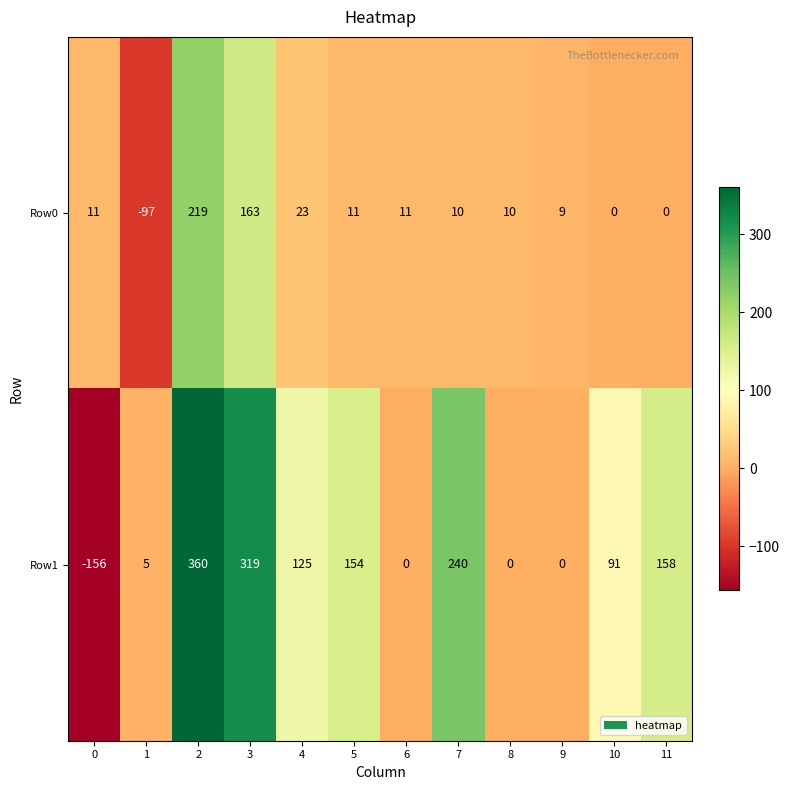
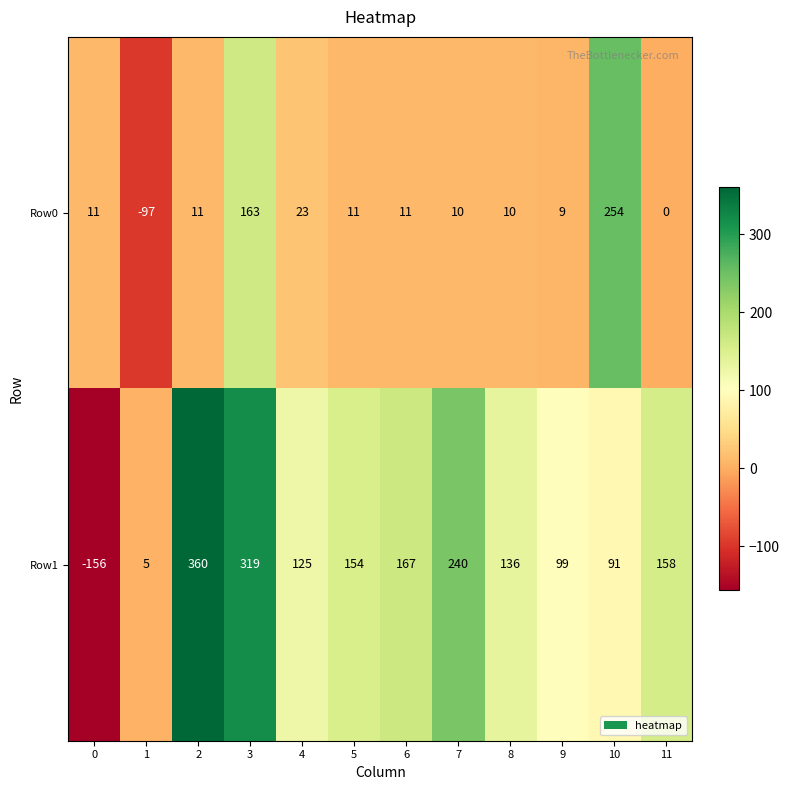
  {
    "Row0": {
      "0": 11,
      "1": -97,
-     "2": 219,
+     "2": 11,
      "3": 163,
      "4": 23,
      "5": 11,
      "6": 11,
      "7": 10,
      "8": 10,
      "9": 9,
-     "10": 0,
+     "10": 254,
      "11": 0
    },
    "Row1": {
      "0": -156,
      "1": 5,
      "2": 360,
      "3": 319,
      "4": 125,
      "5": 154,
-     "6": 0,
+     "6": 167,
      "7": 240,
-     "8": 0,
-     "9": 0,
+     "8": 136,
+     "9": 99,
      "10": 91,
      "11": 158
    }
  }
